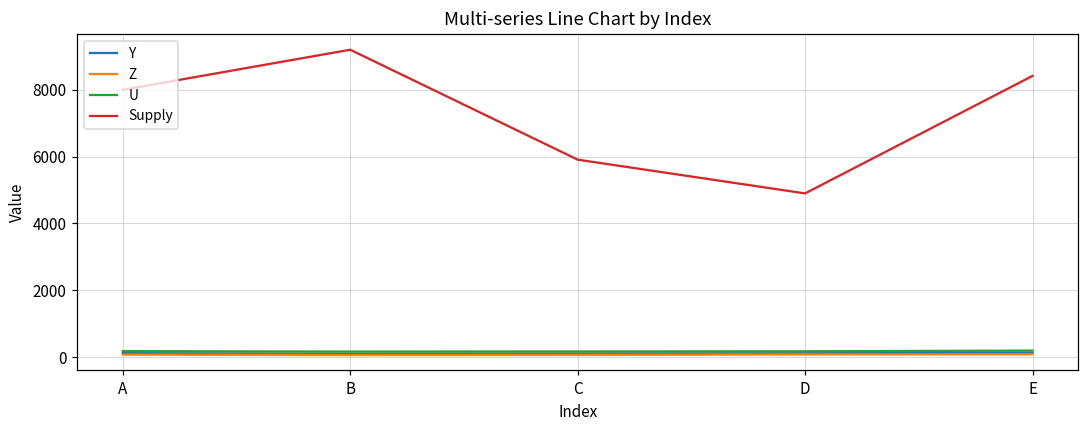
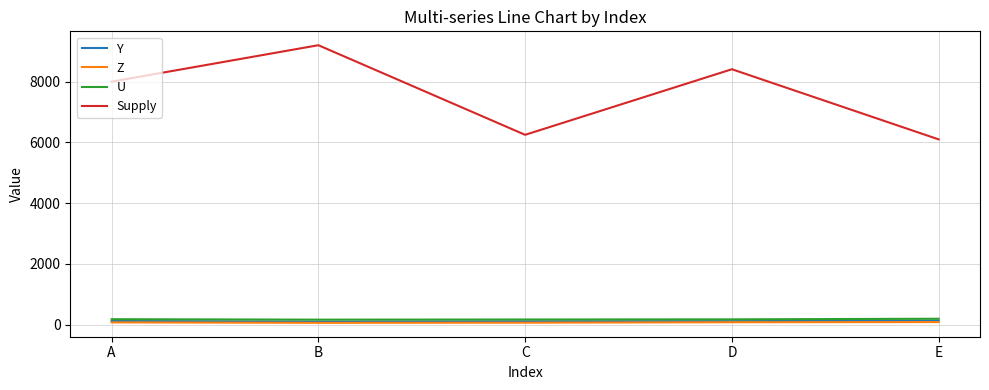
  {
    "Supply": {
      "B": 9200,
-     "C": 5900,
-     "D": 4900,
-     "E": 8400
+     "C": 6300,
+     "D": 8400,
+     "E": 6100
    }
  }
